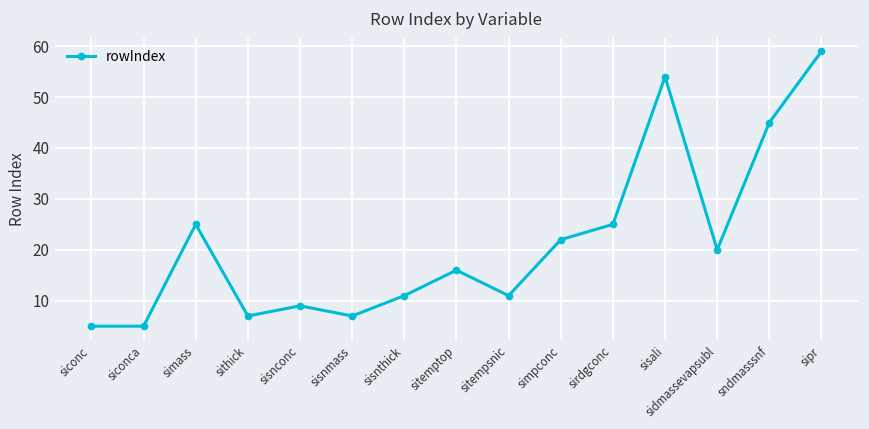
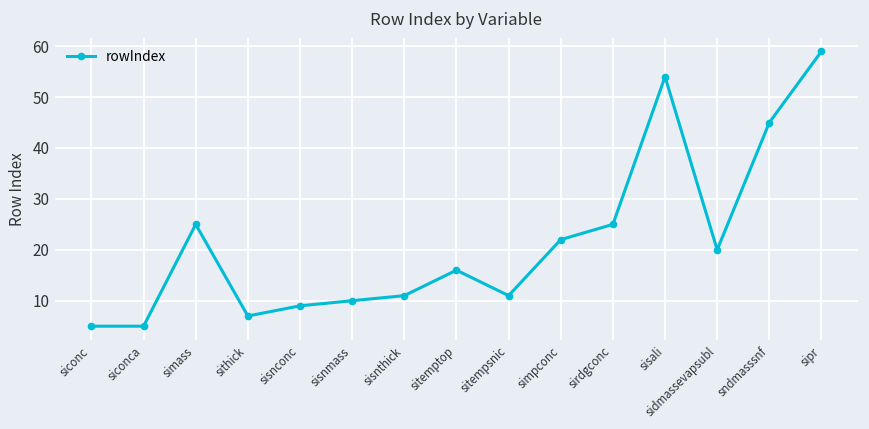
  {
    "siconc": 5,
    "siconca": 5,
    "simass": 25,
    "sithick": 7,
    "sisnconc": 9,
-   "sisnmass": 7,
+   "sisnmass": 10,
    "sisnthick": 11,
    "sitemptop": 16,
    "sitempsnic": 11,
    "simpconc": 22,
    "sirdgconc": 25,
    "sisali": 54,
    "sidmassevapsubl": 20,
    "sndmasssnf": 45,
    "sipr": 59
  }
